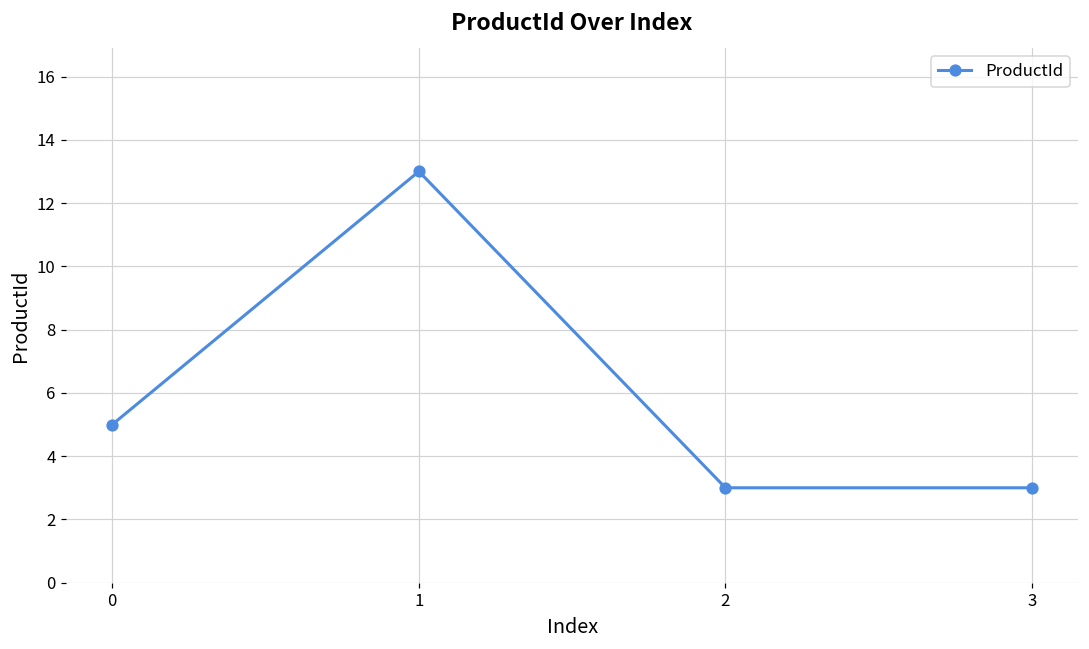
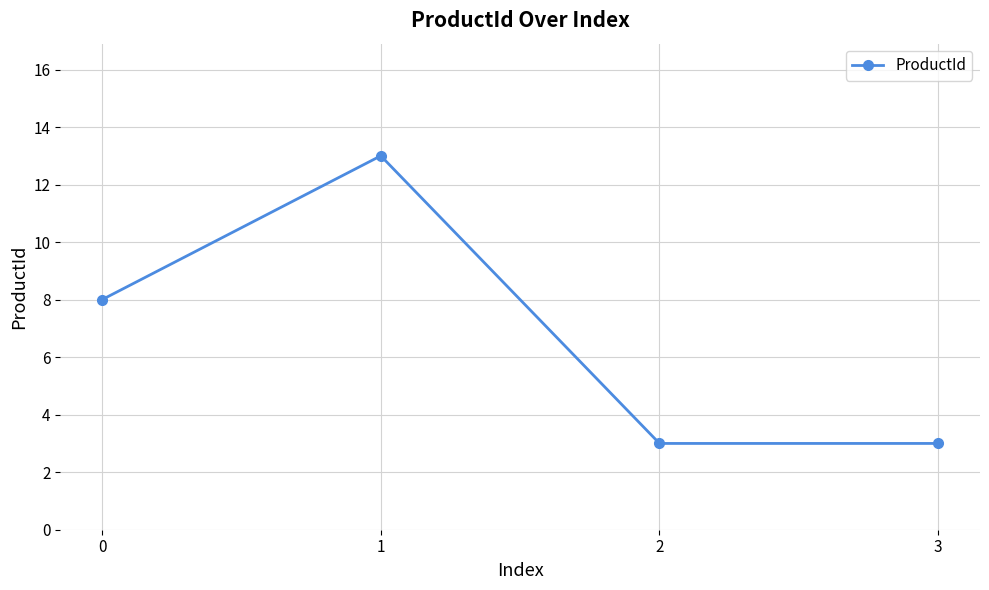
  {
-   "0": 5,
+   "0": 8,
    "1": 13,
    "2": 3,
    "3": 3
  }
